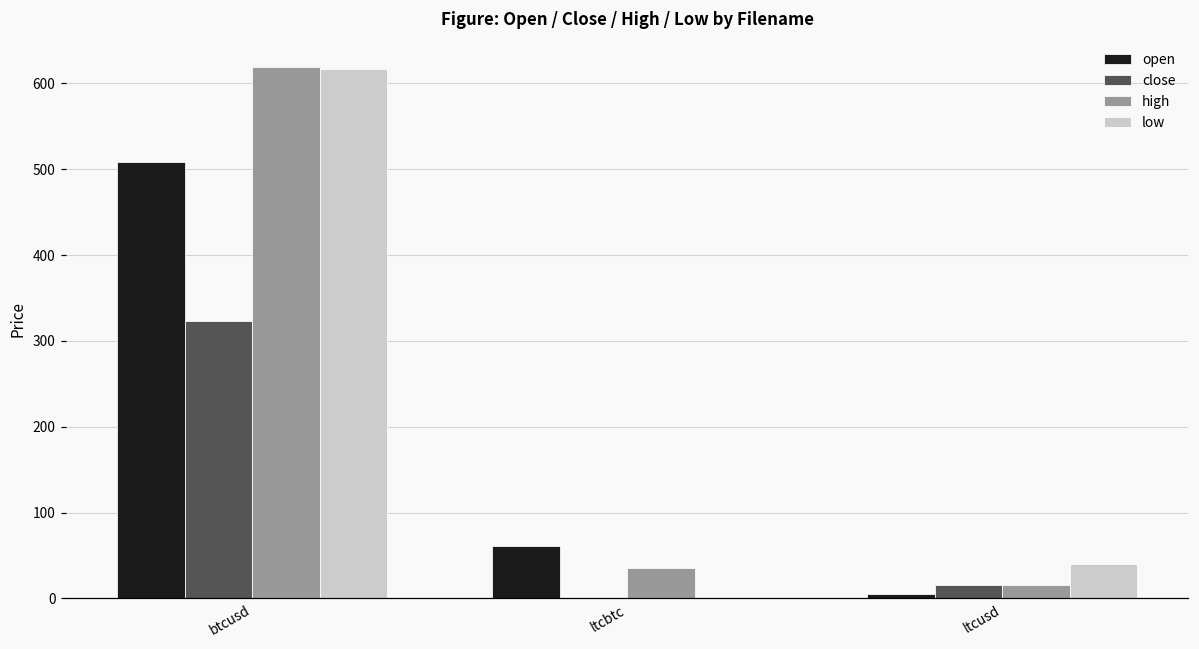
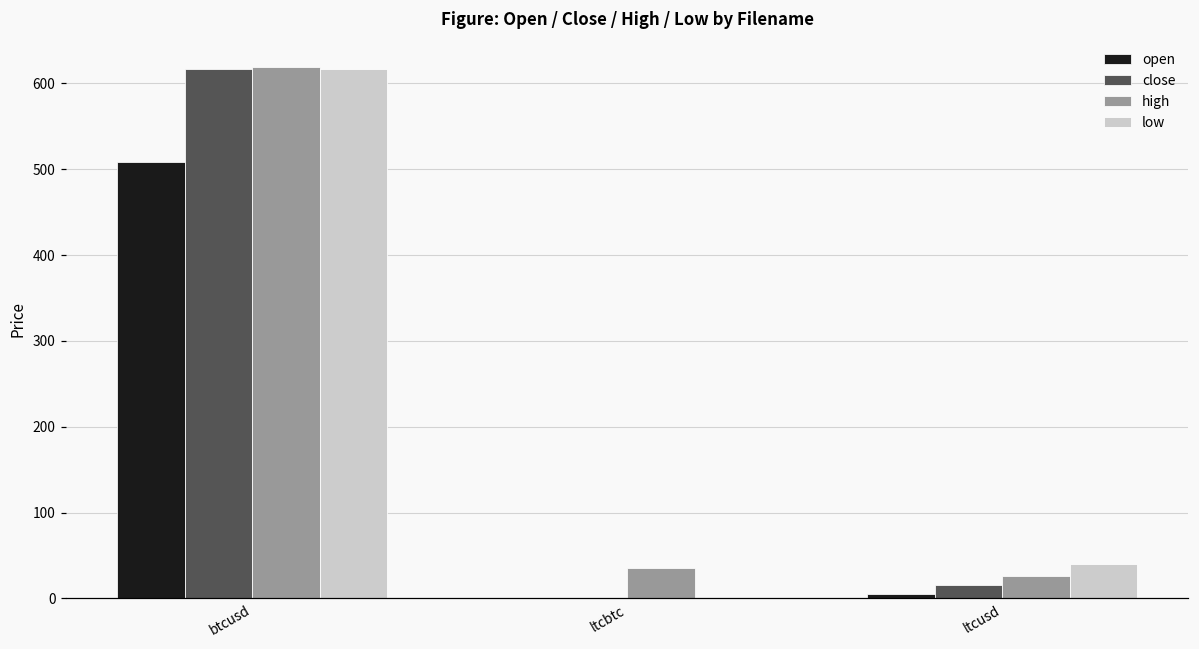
  {
    "open": {
      "btcusd": 510,
-     "ltcbtc": 60,
+     "ltcbtc": 0,
      "ltcusd": 10
    },
    "close": {
-     "btcusd": 320,
+     "btcusd": 620,
      "ltcusd": 20
    },
    "high": {
      "btcusd": 620,
      "ltcbtc": 40,
-     "ltcusd": 20
+     "ltcusd": 30
    },
    "low": {
      "btcusd": 620,
      "ltcusd": 40
    }
  }
